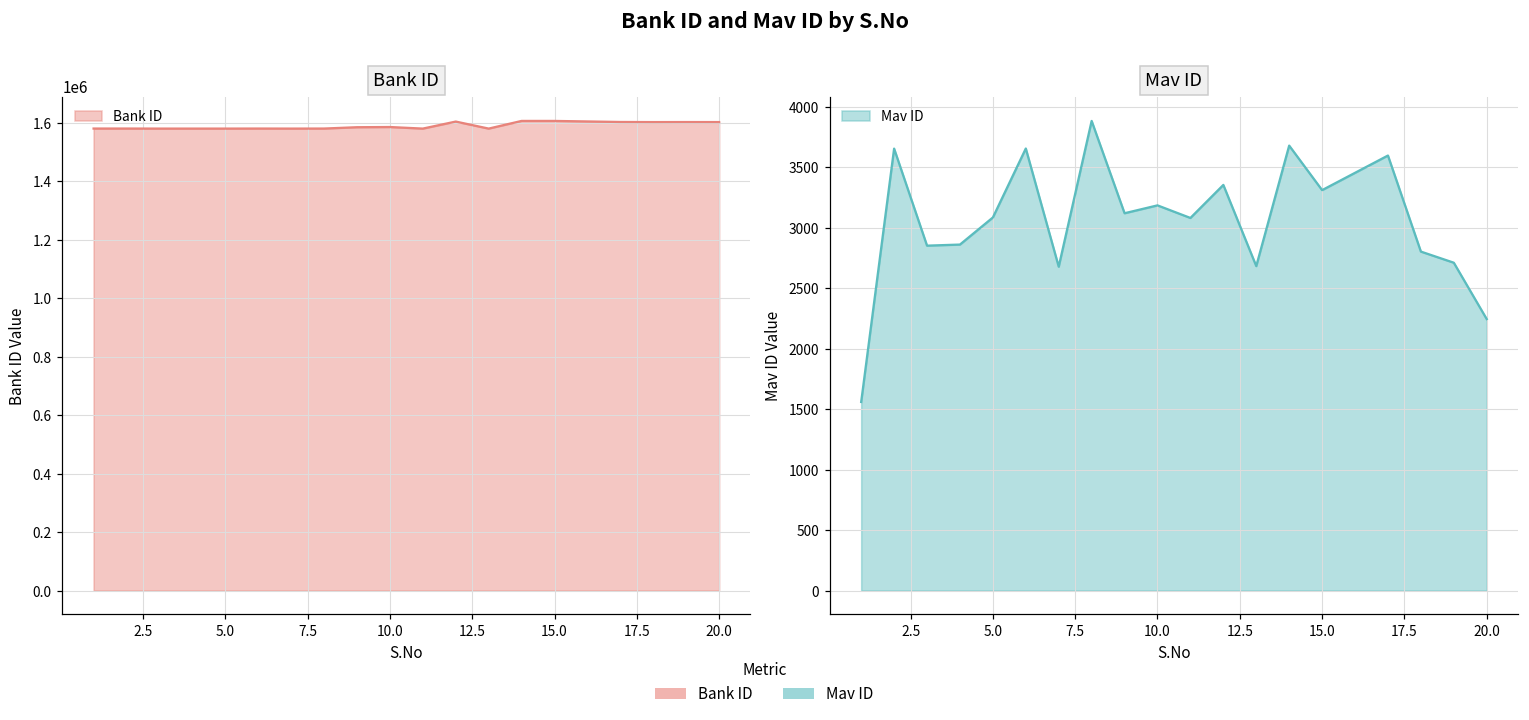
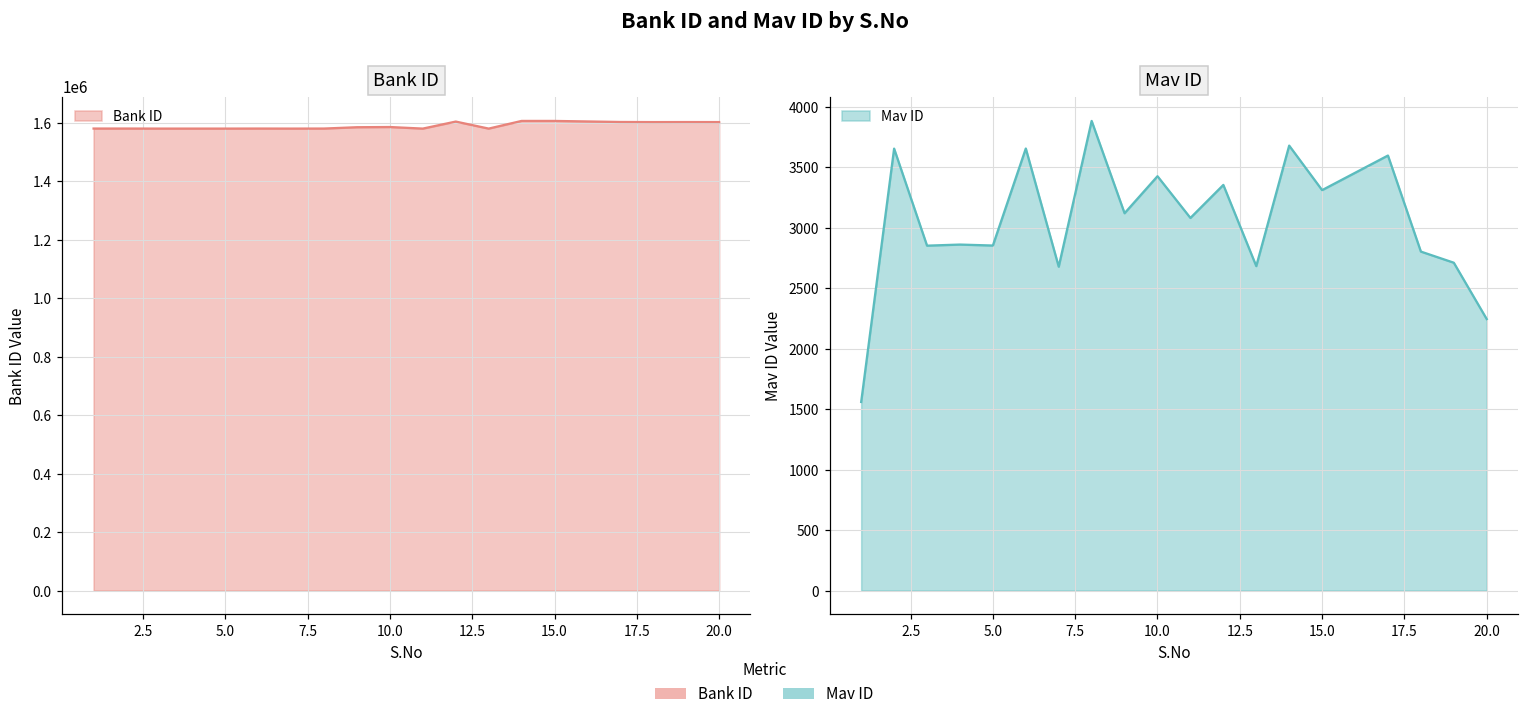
  {
    "Bank ID": {
      "5.0": 1580000,
      "10.0": 1580000,
      "15.0": 1610000,
      "20.0": 1600000
    },
    "Mav ID": {
-     "5.0": 3080,
-     "10.0": 3180,
+     "5.0": 2850,
+     "10.0": 3430,
      "15.0": 3310,
      "20.0": 2240
    }
  }
